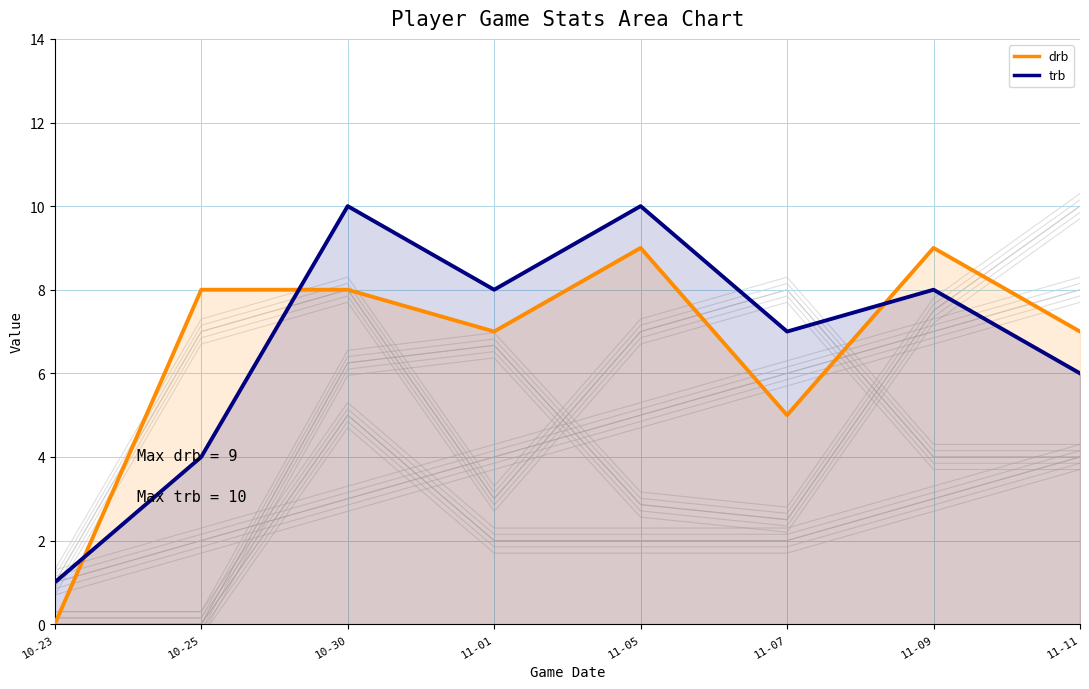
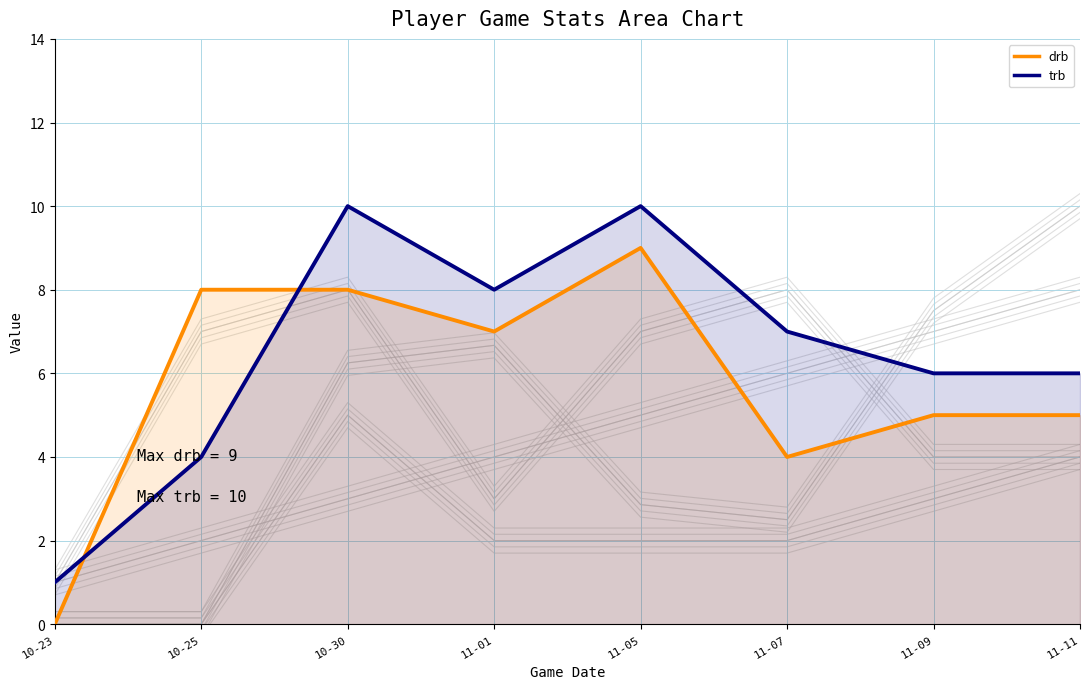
  {
    "drb": {
      "10-25": 8,
      "11-05": 9,
-     "11-07": 5,
-     "11-09": 9,
-     "11-11": 7
+     "11-07": 4,
+     "11-09": 5,
+     "11-11": 5
    },
    "trb": {
      "10-30": 10,
      "11-01": 8,
      "11-05": 10,
      "11-07": 7,
-     "11-09": 8,
+     "11-09": 6,
      "11-11": 6
    }
  }
